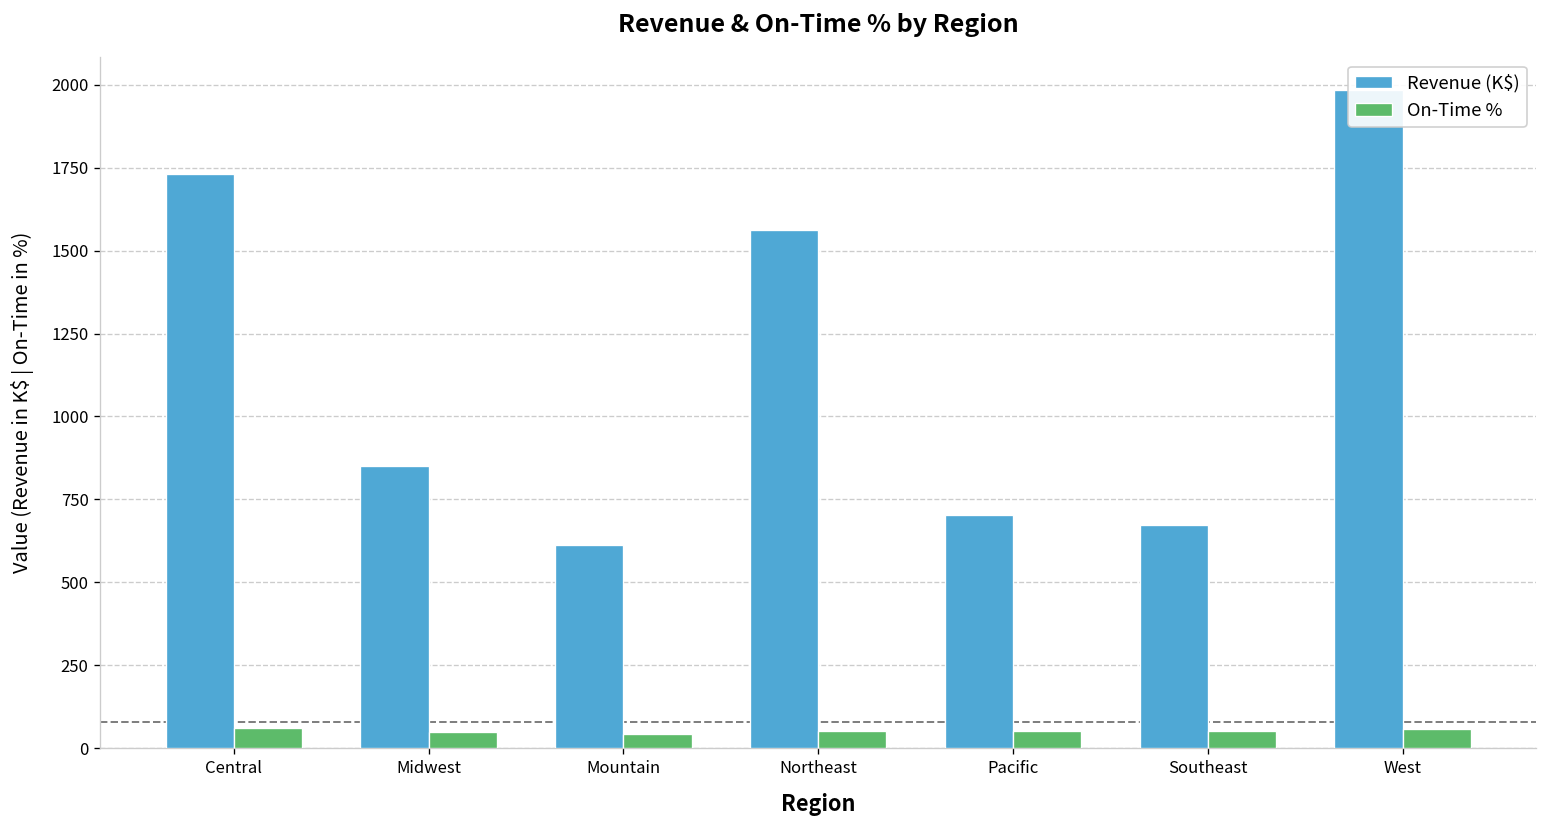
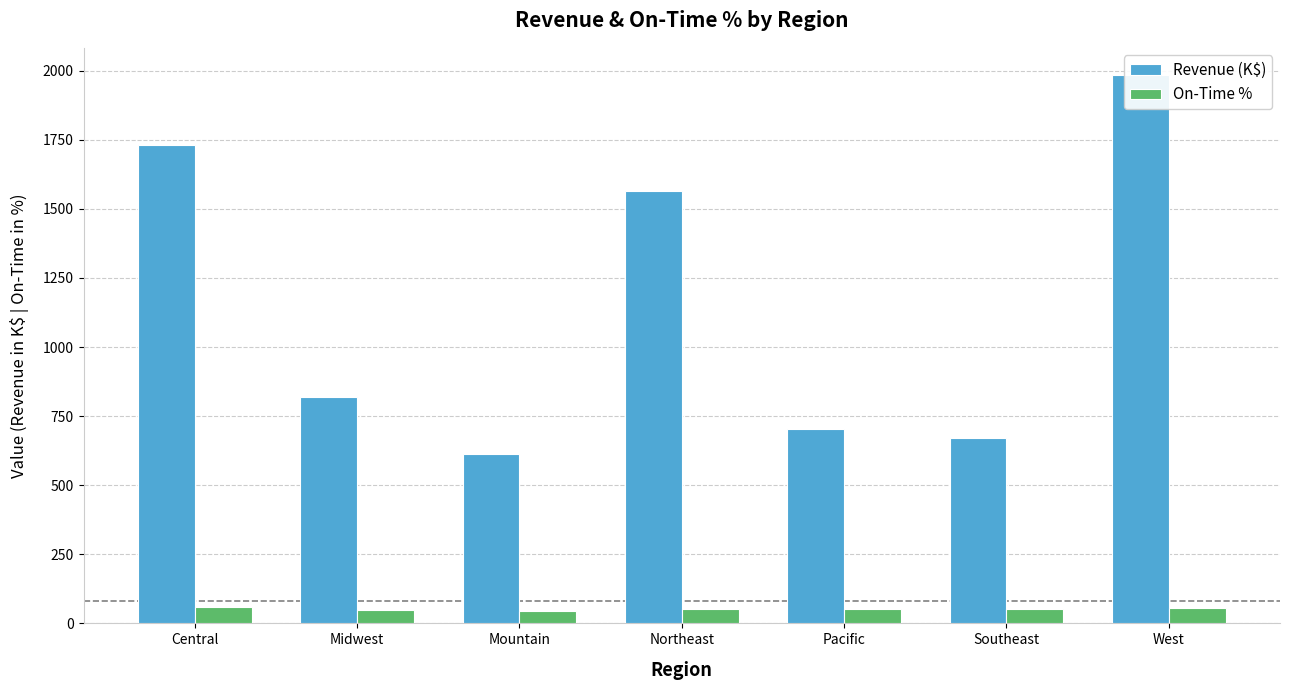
  {
    "Revenue (K$)": {
      "Central": 1730,
-     "Midwest": 850,
+     "Midwest": 820,
      "Mountain": 610,
      "Northeast": 1560,
      "Pacific": 700,
      "Southeast": 670
    },
    "On-Time %": {
      "Central": 60,
      "Midwest": 50,
      "Mountain": 40,
      "Northeast": 50,
      "Pacific": 50,
      "Southeast": 50,
      "West": 60
    }
  }
